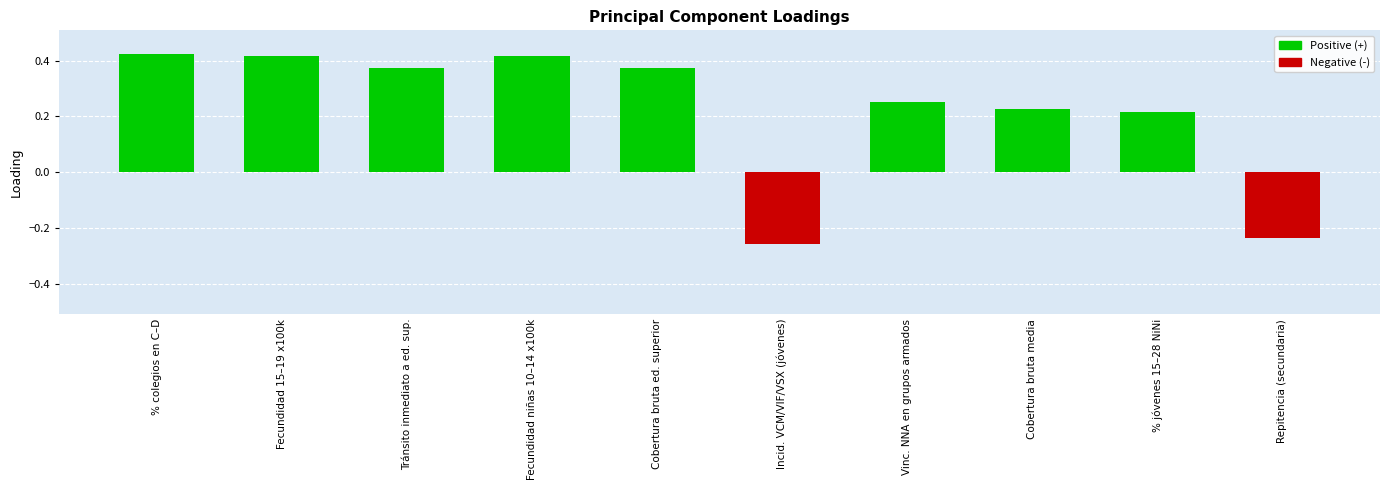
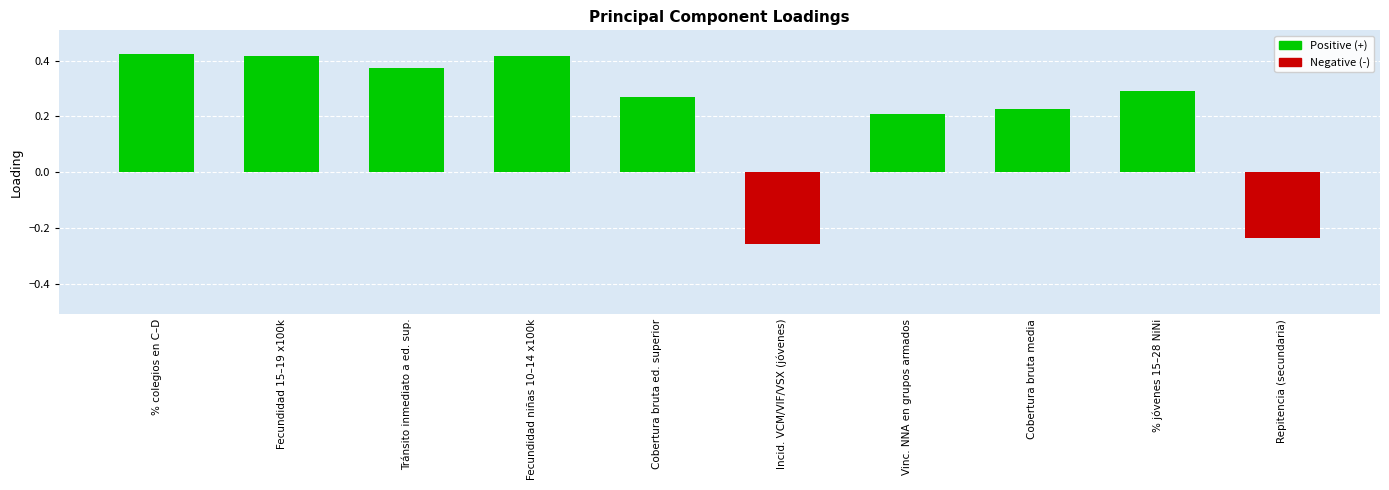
  {
    "% colegios en C–D": 0.42,
    "Fecundidad 15–19 x100k": 0.42,
    "Tránsito inmediato a ed. sup.": 0.37,
    "Fecundidad niñas 10–14 x100k": 0.42,
-   "Cobertura bruta ed. superior": 0.37,
+   "Cobertura bruta ed. superior": 0.27,
    "Incid. VCM/VIF/VSX (jóvenes)": -0.26,
-   "Vinc. NNA en grupos armados": 0.25,
+   "Vinc. NNA en grupos armados": 0.21,
    "Cobertura bruta media": 0.22,
-   "% jóvenes 15–28 NiNi": 0.21,
+   "% jóvenes 15–28 NiNi": 0.29,
    "Repitencia (secundaria)": -0.24
  }
